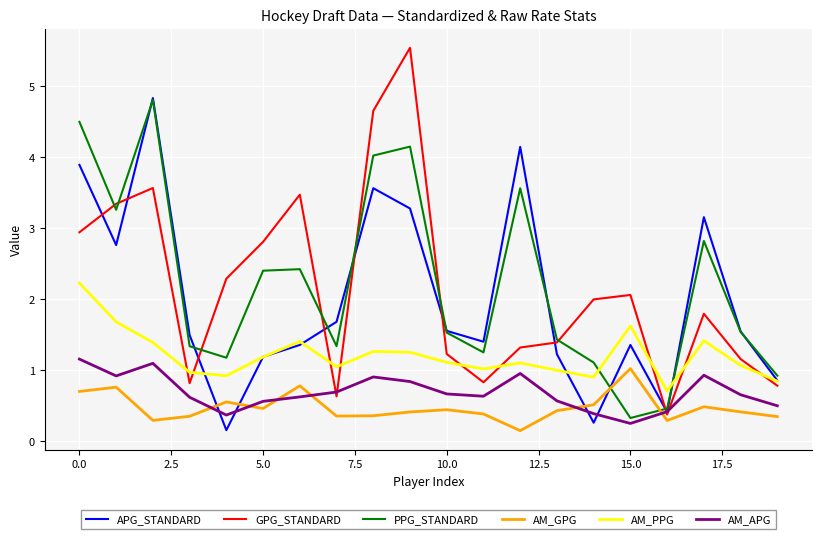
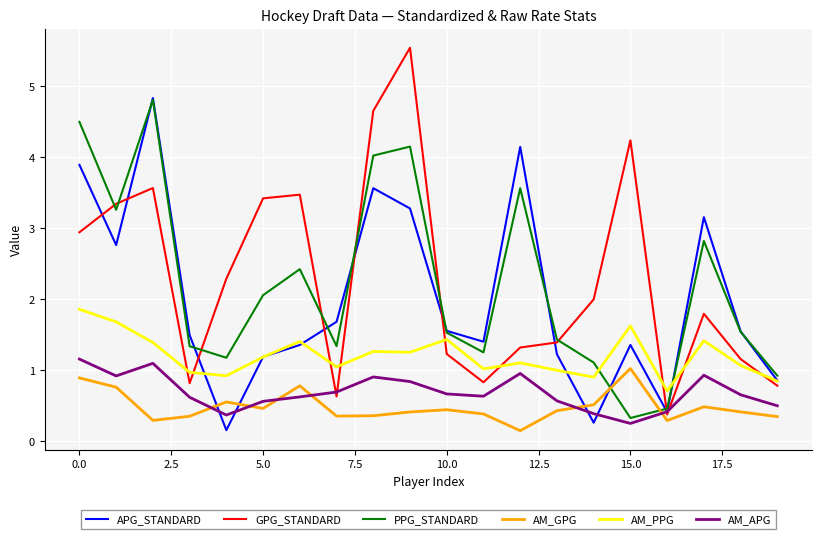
  {
    "APG_STANDARD": {
      "0.0": 3.9,
      "15.0": 1.4
    },
    "GPG_STANDARD": {
      "0.0": 2.9,
-     "5.0": 2.8,
+     "5.0": 3.4,
      "10.0": 1.2,
-     "15.0": 2.1
+     "15.0": 4.2
    },
    "PPG_STANDARD": {
      "0.0": 4.5,
-     "5.0": 2.4,
+     "5.0": 2.1,
      "15.0": 0.3
    },
    "AM_GPG": {
-     "0.0": 0.7,
+     "0.0": 0.9,
      "5.0": 0.5,
      "10.0": 0.4,
      "15.0": 1.0
    },
    "AM_PPG": {
-     "0.0": 2.2,
-     "10.0": 1.1,
+     "0.0": 1.9,
+     "10.0": 1.4,
      "15.0": 1.6
    },
    "AM_APG": {
      "0.0": 1.2,
      "5.0": 0.6,
      "10.0": 0.7,
      "15.0": 0.3
    }
  }
